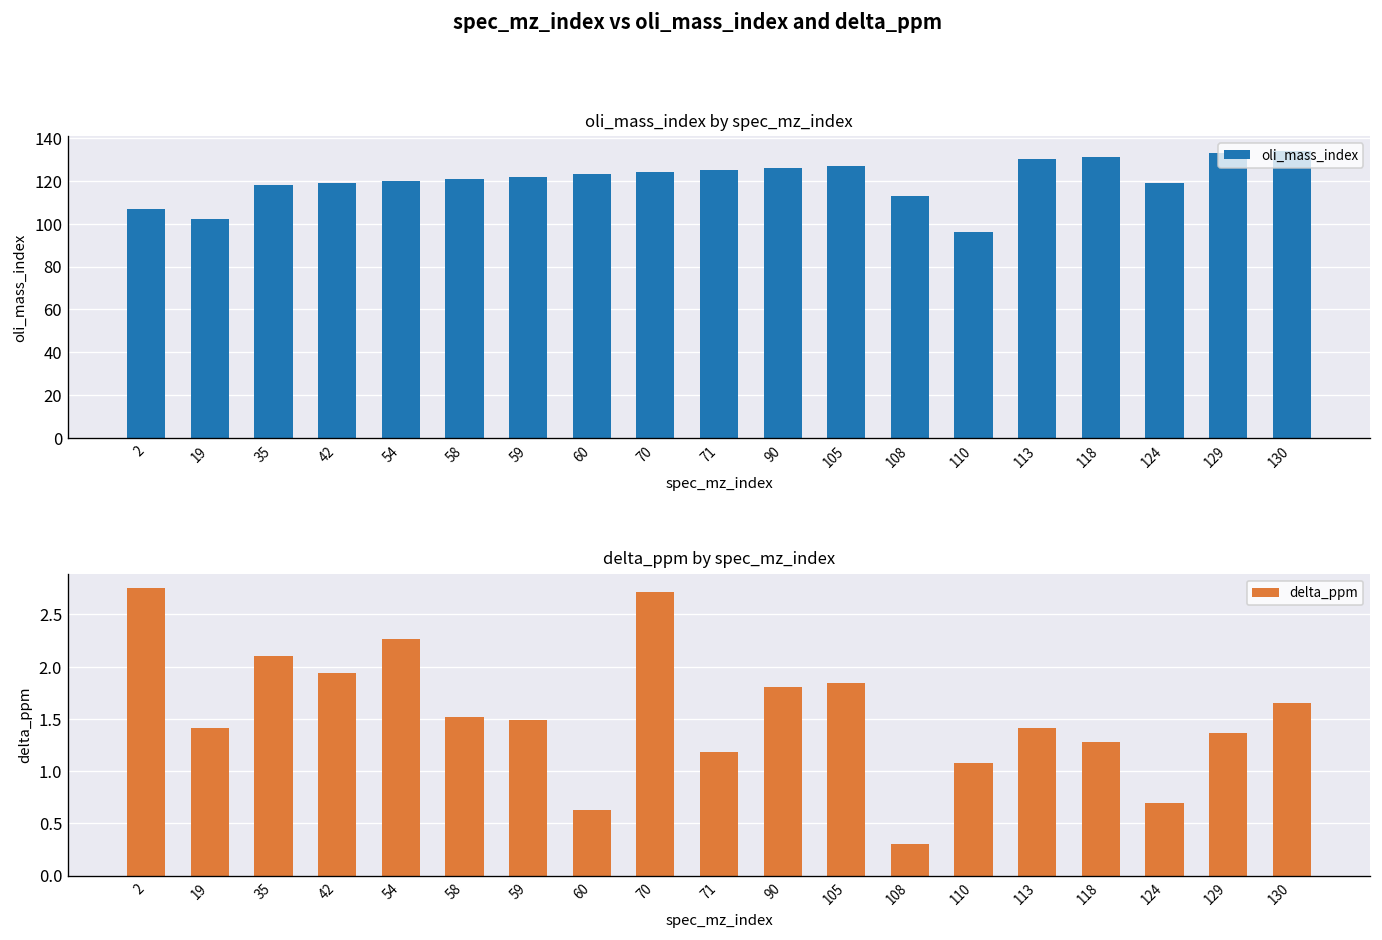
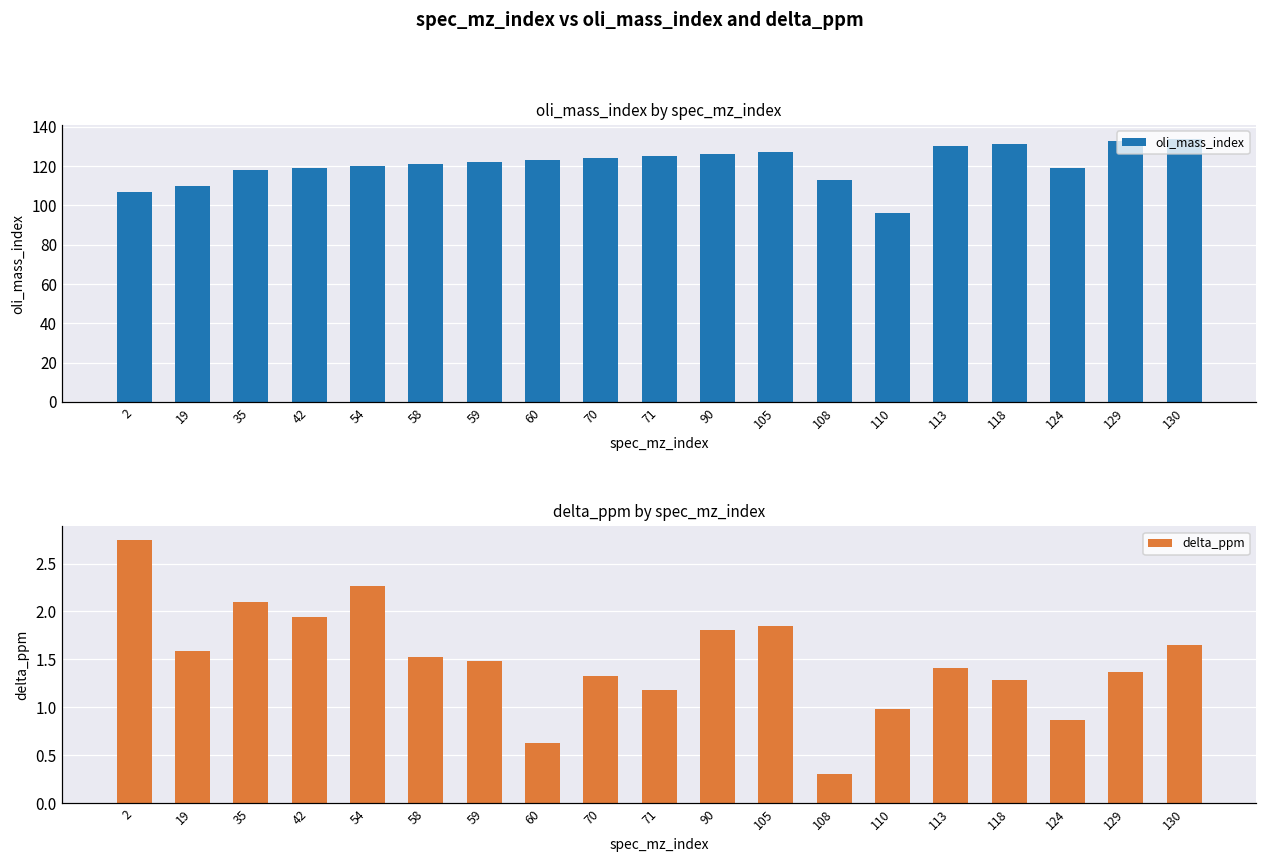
  {
    "oli_mass_index by spec_mz_index": {
      "2": 107,
-     "19": 102,
+     "19": 110,
      "35": 118,
      "42": 119,
      "54": 120,
      "58": 121,
      "59": 122,
      "60": 123,
      "70": 124,
      "71": 125,
      "90": 126,
      "105": 127,
      "108": 113,
      "110": 96,
      "113": 130,
      "118": 131,
      "124": 119
    },
    "delta_ppm by spec_mz_index": {
      "2": 2.7,
-     "19": 1.4,
+     "19": 1.6,
      "35": 2.1,
      "42": 1.9,
      "54": 2.3,
      "58": 1.5,
      "59": 1.5,
      "60": 0.6,
-     "70": 2.7,
+     "70": 1.3,
      "71": 1.2,
      "90": 1.8,
      "105": 1.8,
      "108": 0.3,
-     "110": 1.1,
+     "110": 1.0,
      "113": 1.4,
      "118": 1.3,
-     "124": 0.7,
+     "124": 0.9,
      "129": 1.4,
      "130": 1.6
    }
  }
